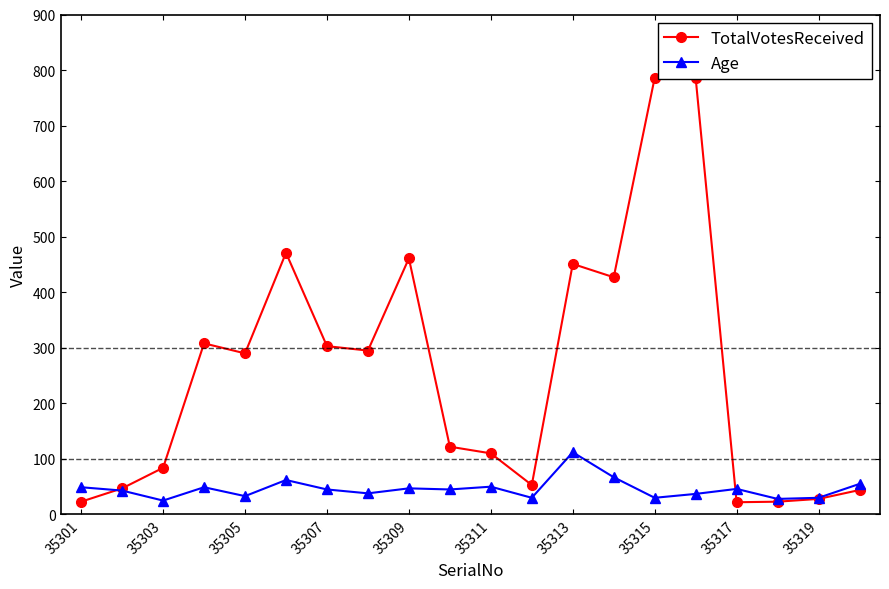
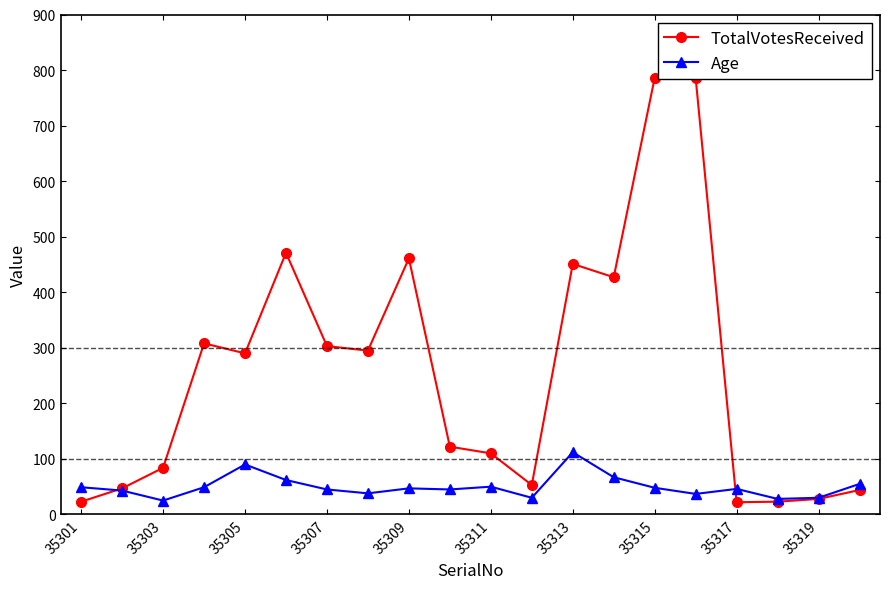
  {
    "TotalVotesReceived": {
      "35301": 20,
      "35303": 80,
      "35305": 290,
      "35307": 300,
      "35309": 460,
      "35311": 110,
      "35313": 450,
      "35315": 790,
      "35317": 20
    },
    "Age": {
      "35301": 50,
      "35303": 30,
-     "35305": 30,
+     "35305": 90,
      "35307": 50,
      "35309": 50,
      "35311": 50,
      "35313": 110,
-     "35315": 30,
+     "35315": 50,
      "35317": 50
    }
  }
